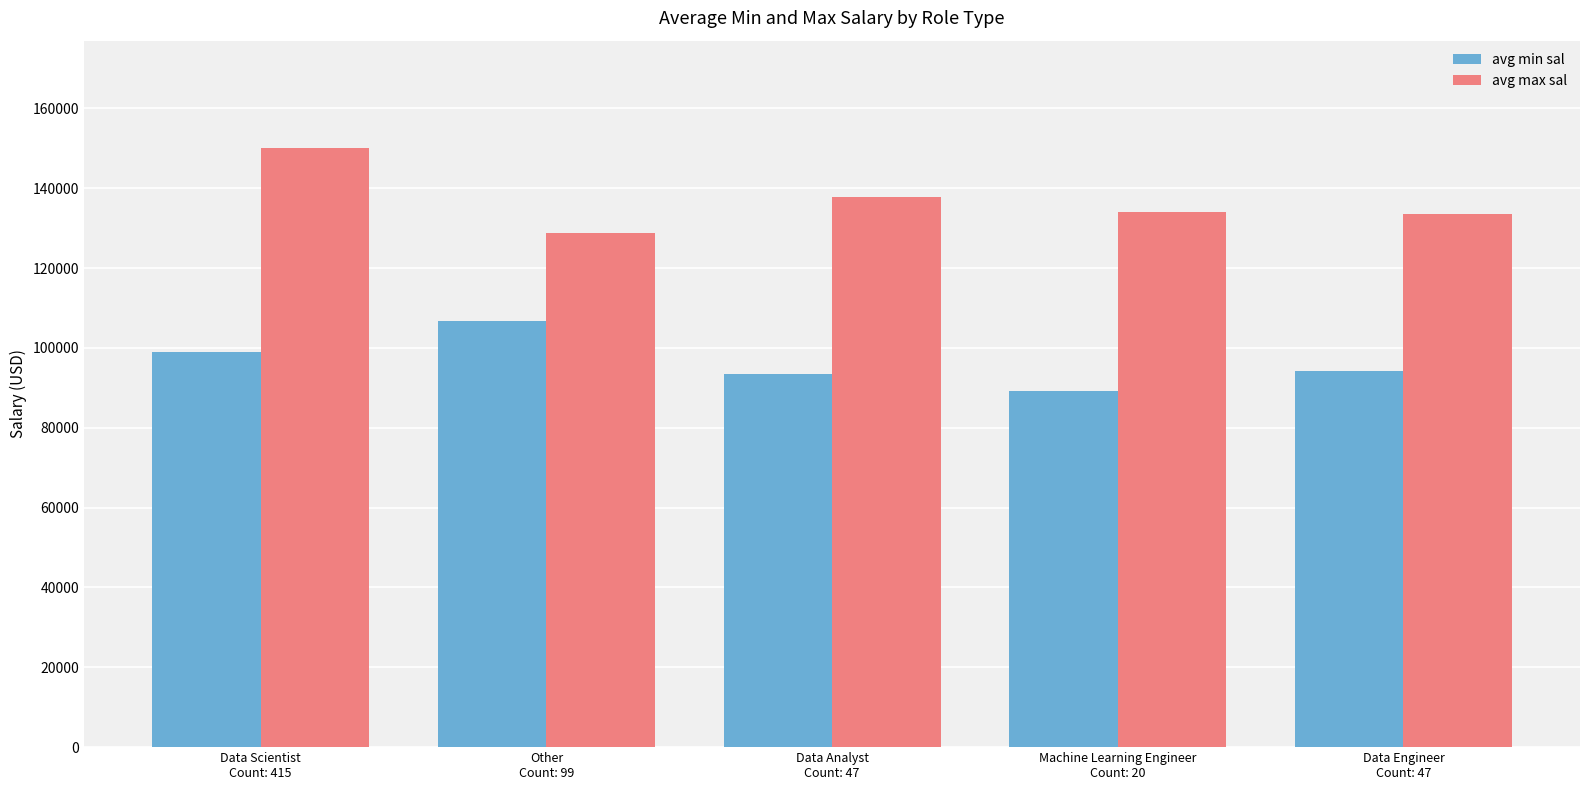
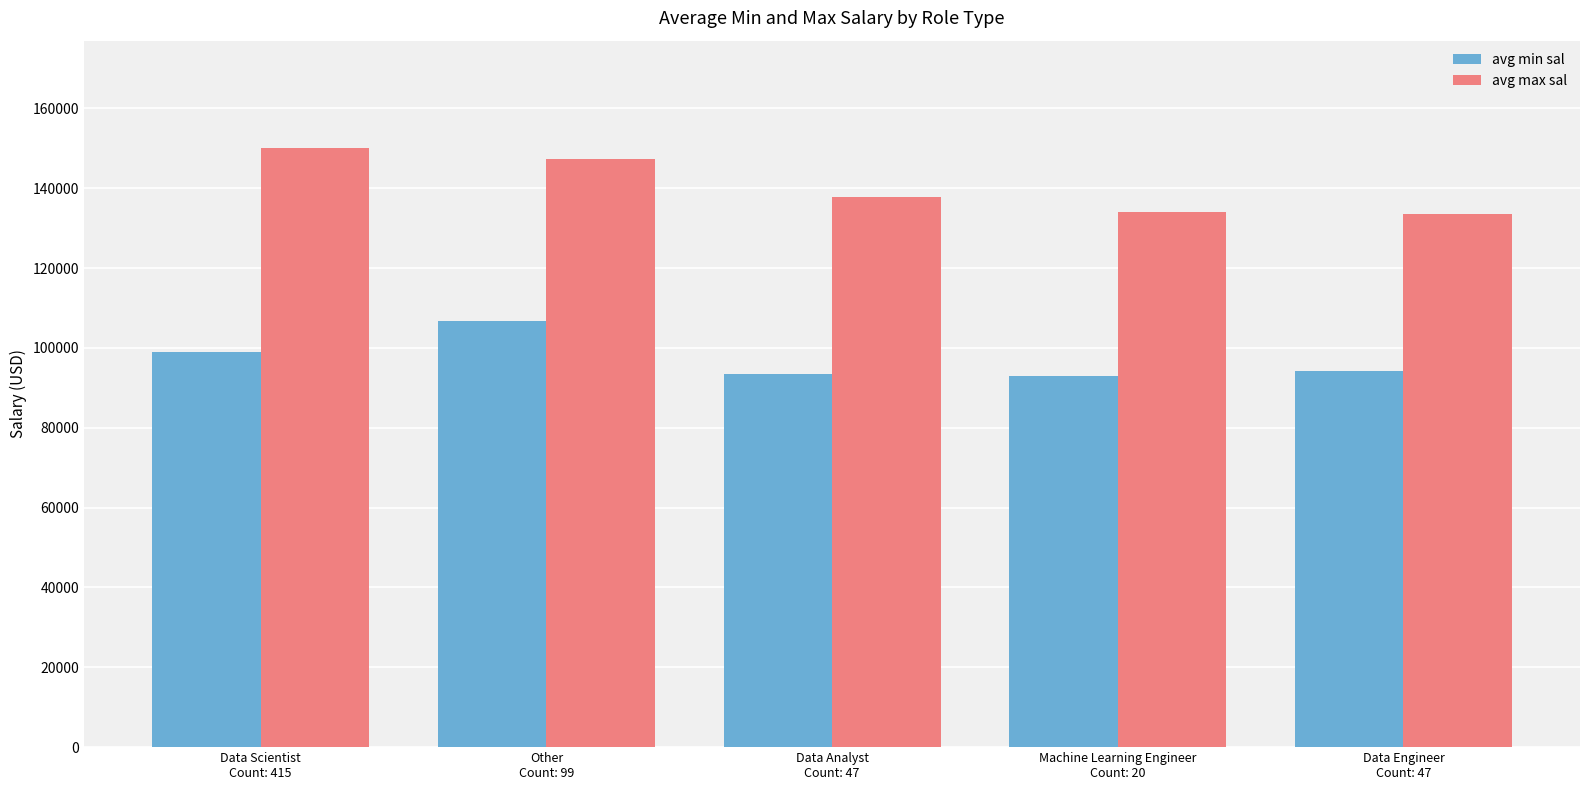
  {
    "avg min sal": {
      "Data Scientist Count: 415": 99000,
      "Other Count: 99": 107000,
      "Data Analyst Count: 47": 94000,
-     "Machine Learning Engineer Count: 20": 89000,
+     "Machine Learning Engineer Count: 20": 93000,
      "Data Engineer Count: 47": 94000
    },
    "avg max sal": {
      "Data Scientist Count: 415": 150000,
-     "Other Count: 99": 129000,
+     "Other Count: 99": 147000,
      "Data Analyst Count: 47": 138000,
      "Machine Learning Engineer Count: 20": 134000,
      "Data Engineer Count: 47": 134000
    }
  }
